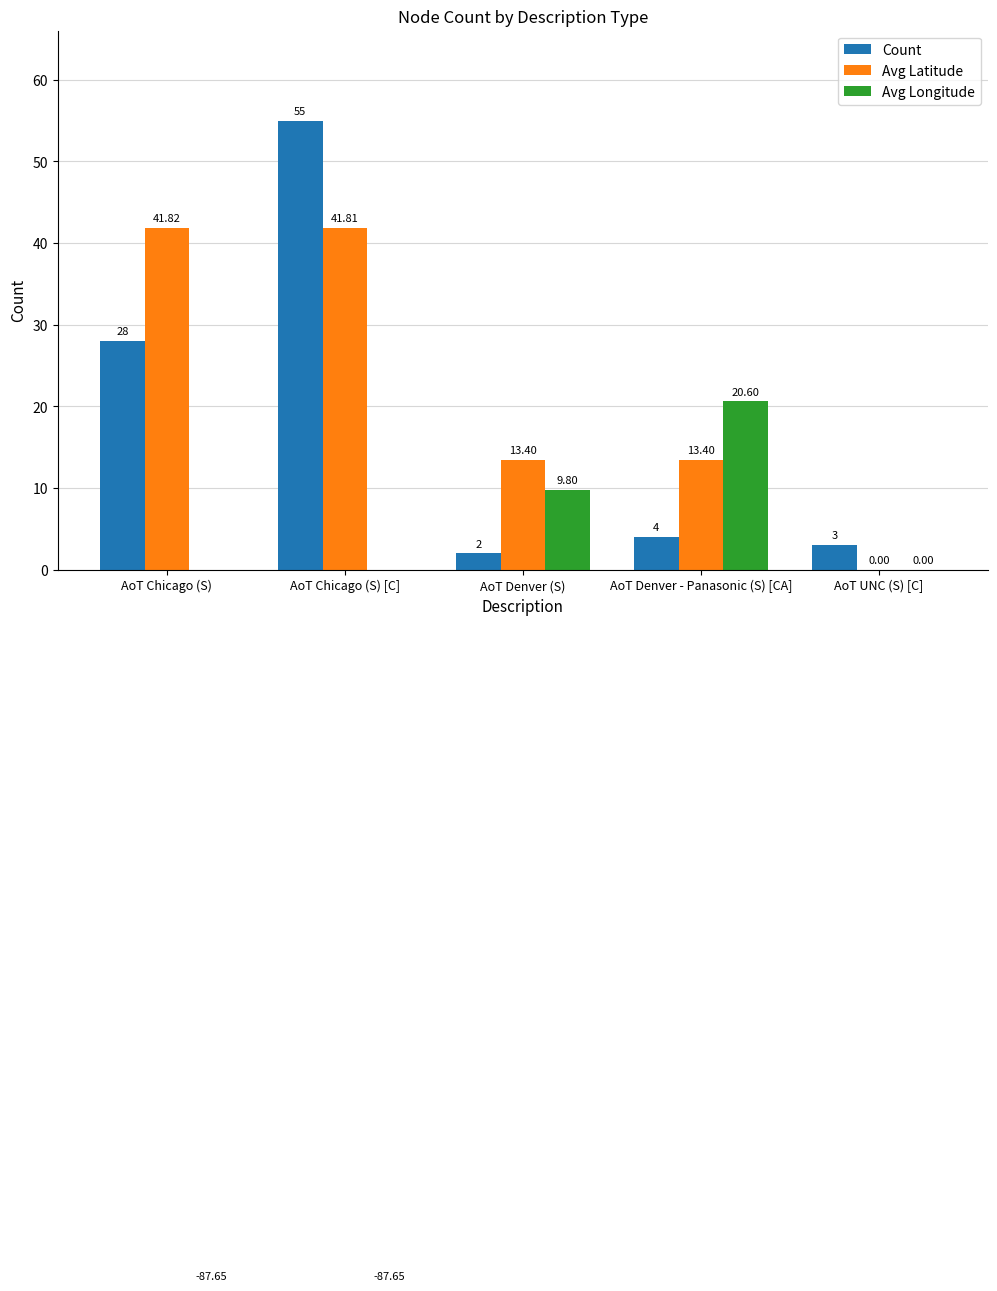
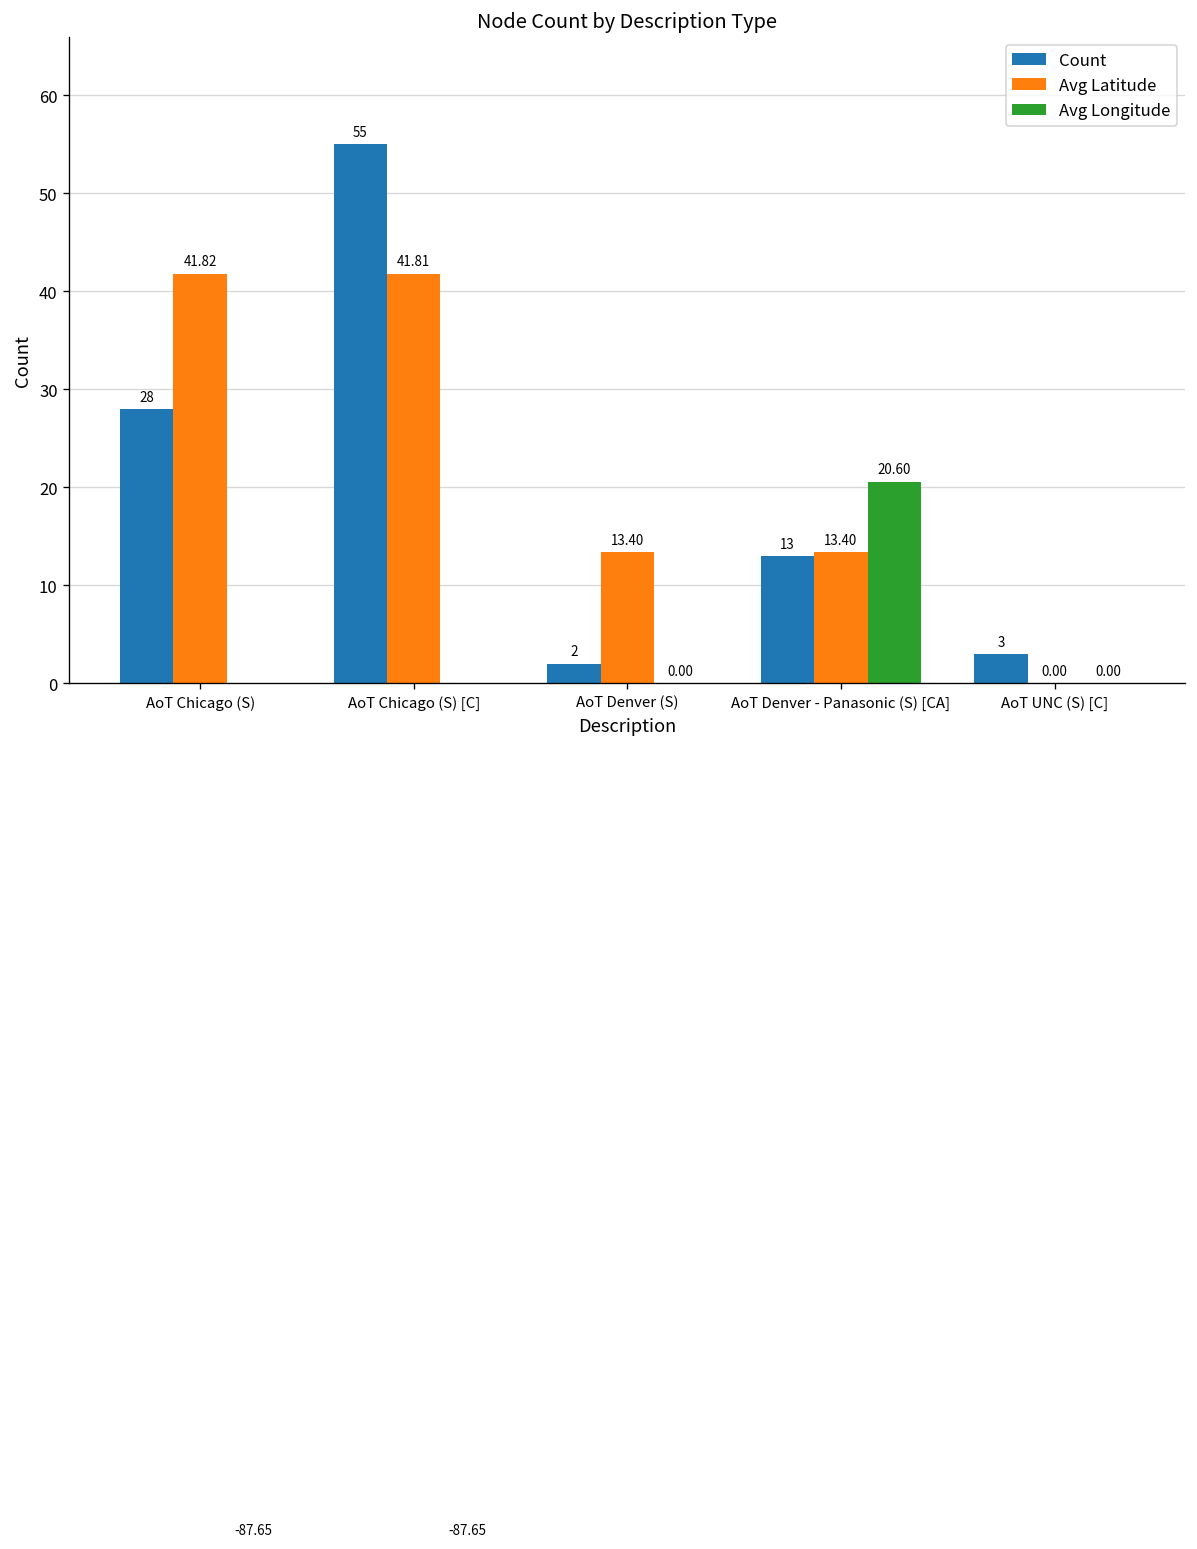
  {
    "Count": {
      "AoT Chicago (S)": 28,
      "AoT Chicago (S) [C]": 55,
      "AoT Denver (S)": 2,
-     "AoT Denver - Panasonic (S) [CA]": 4,
+     "AoT Denver - Panasonic (S) [CA]": 13,
      "AoT UNC (S) [C]": 3
    },
    "Avg Latitude": {
      "AoT Chicago (S)": 41.82,
      "AoT Chicago (S) [C]": 41.81,
      "AoT Denver (S)": 13.40,
      "AoT Denver - Panasonic (S) [CA]": 13.40,
      "AoT UNC (S) [C]": 0.00
    },
    "Avg Longitude": {
-     "AoT Denver (S)": 9.80,
+     "AoT Denver (S)": 0.00,
      "AoT Denver - Panasonic (S) [CA]": 20.60,
      "AoT UNC (S) [C]": 0.00
    }
  }
